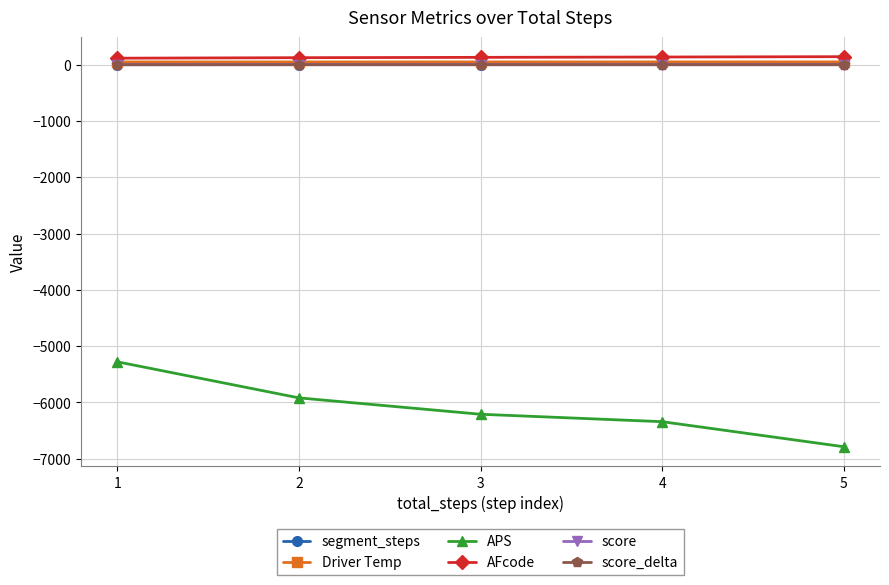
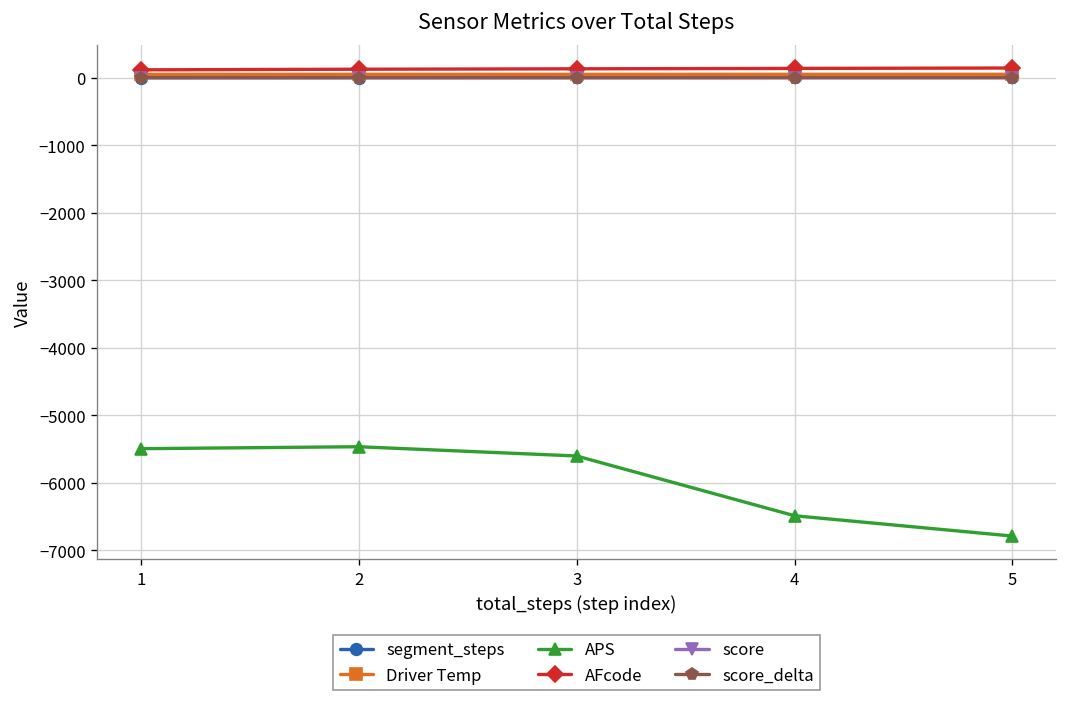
  {
    "score_delta": {
      "1": 0,
      "2": 0,
      "3": 0,
      "4": 0,
      "5": 0
    },
    "Driver Temp": {
      "1": 0,
      "2": 0,
      "3": 0,
      "4": 0,
      "5": 100
    },
    "APS": {
-     "1": -5300,
-     "2": -5900,
-     "3": -6200,
-     "4": -6300,
+     "1": -5500,
+     "2": -5500,
+     "3": -5600,
+     "4": -6500,
      "5": -6800
    },
    "AFcode": {
      "1": 100,
      "2": 100,
      "3": 100,
      "4": 100,
      "5": 100
    }
  }
